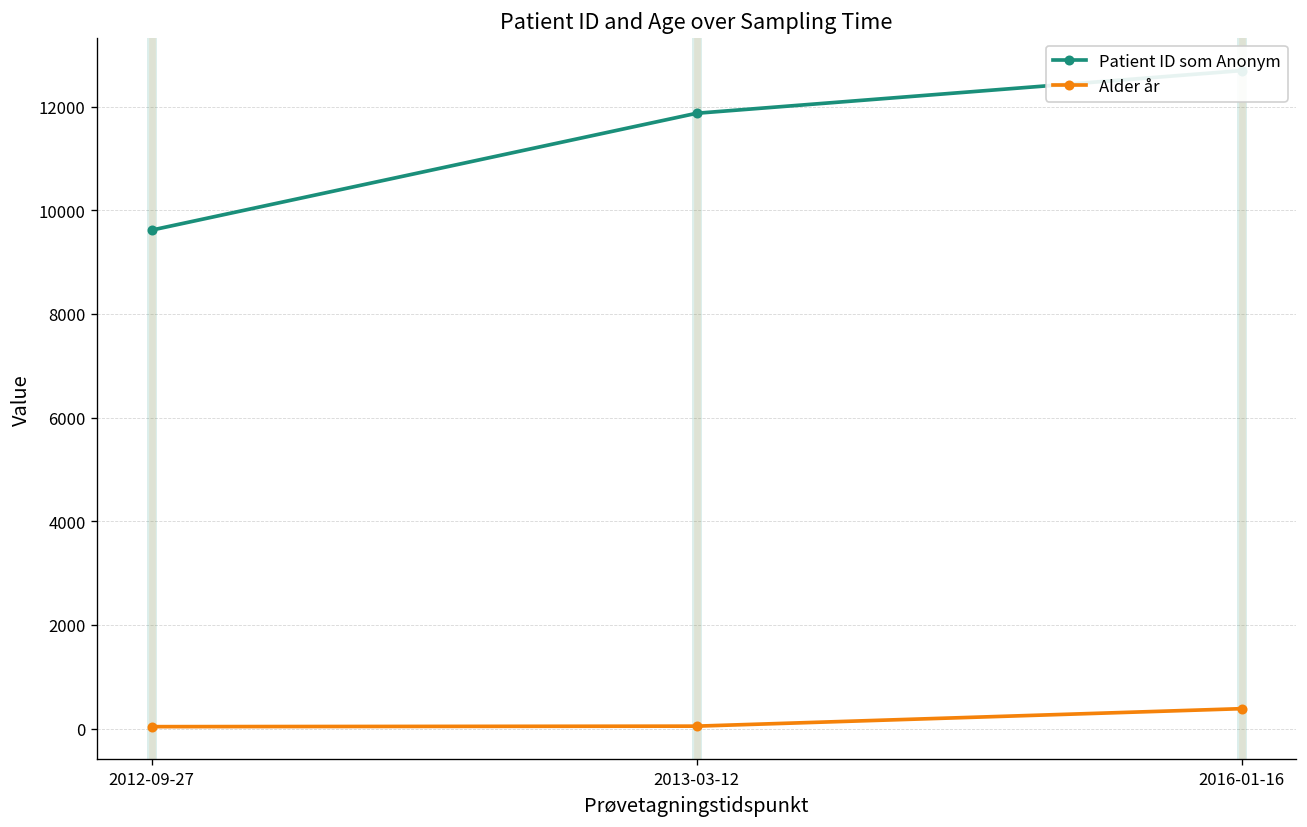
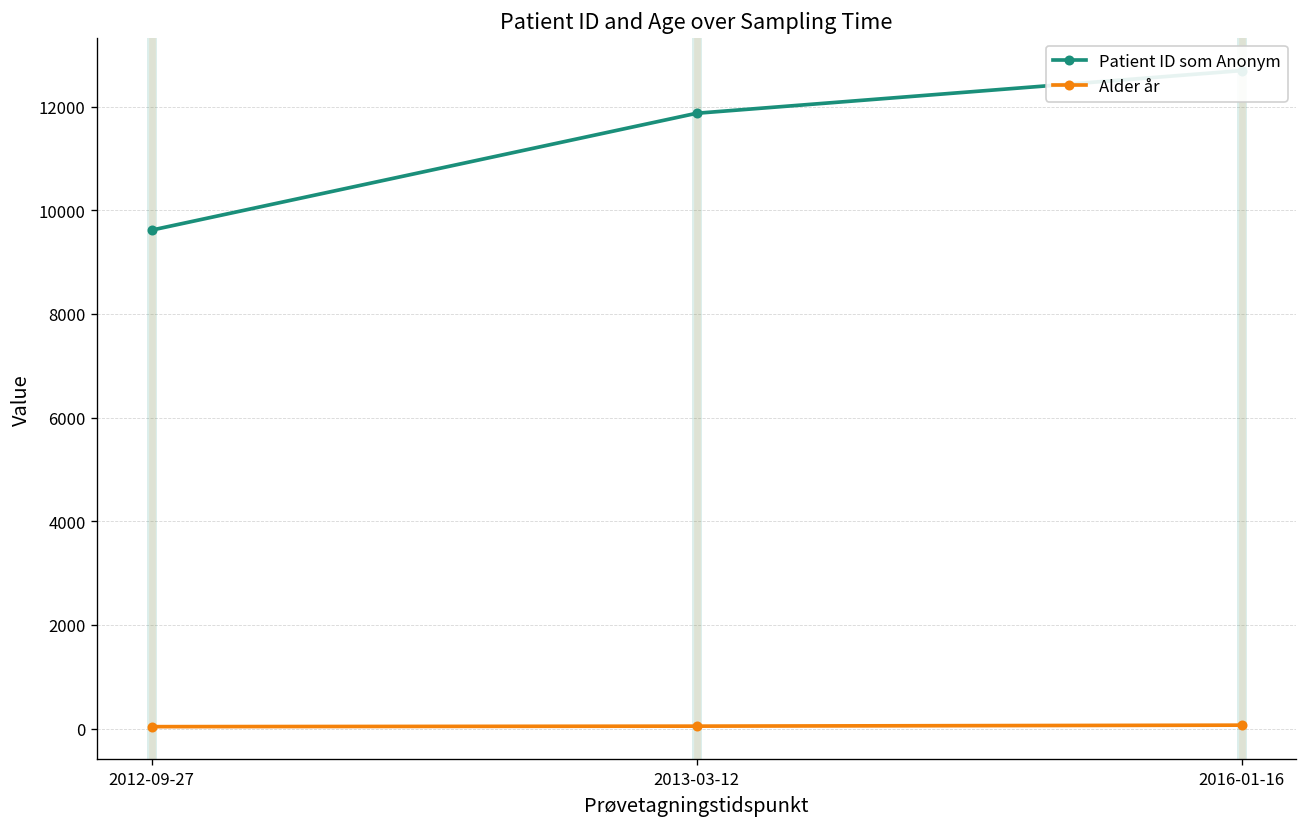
  {
    "Patient ID som Anonym": {
      "2012-09-27": 9600,
      "2013-03-12": 11900
    },
    "Alder år": {
      "2012-09-27": 0,
      "2013-03-12": 0,
-     "2016-01-16": 400
+     "2016-01-16": 100
    }
  }
